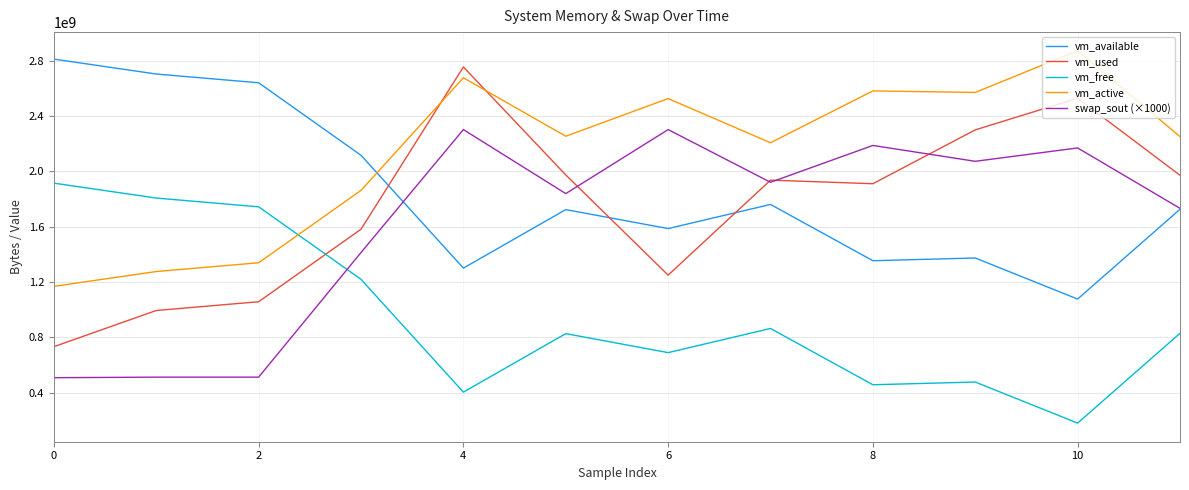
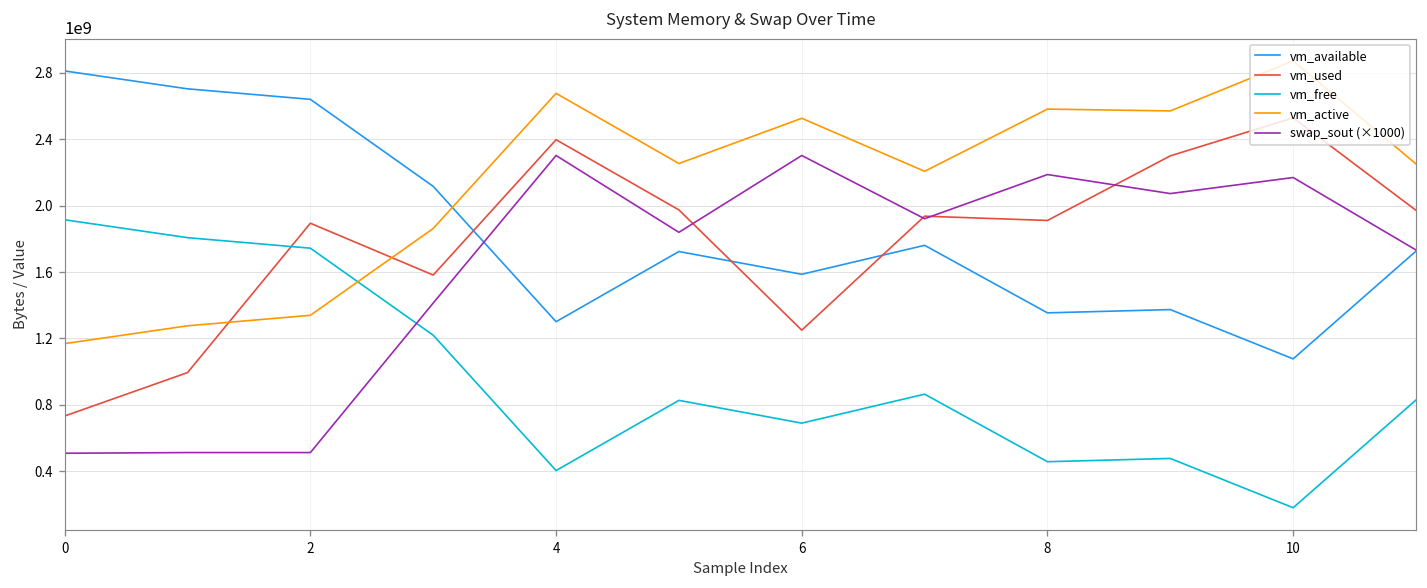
  {
    "vm_used": {
      "0": 730000000,
-     "2": 1060000000,
-     "4": 2750000000,
+     "2": 1890000000,
+     "4": 2400000000,
      "6": 1250000000,
      "8": 1910000000
    },
    "vm_active": {
      "0": 1170000000,
      "2": 1340000000,
      "4": 2680000000,
      "6": 2530000000,
      "8": 2580000000
    },
    "swap_sout (×1000)": {
      "0": 510000000,
      "2": 510000000,
      "4": 2300000000,
      "6": 2300000000,
      "8": 2190000000,
      "10": 2170000000
    }
  }
